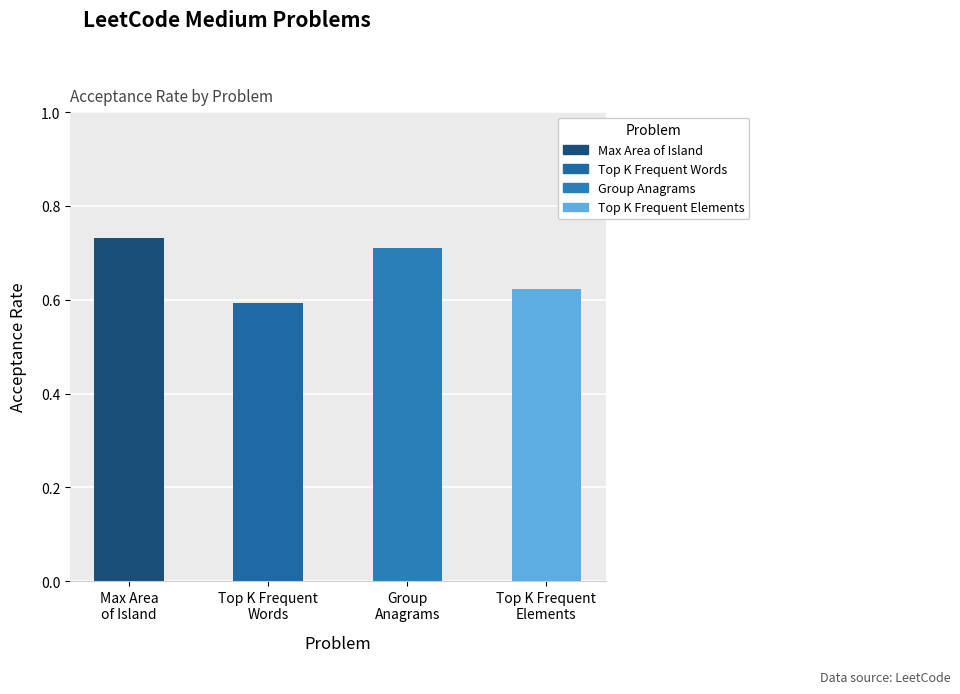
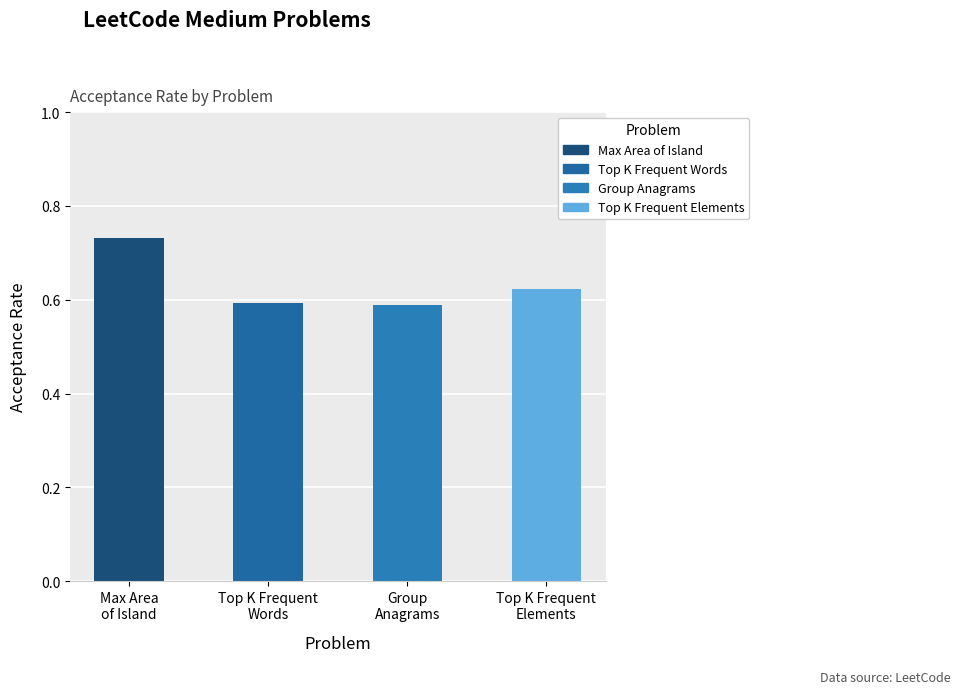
  {
    "Max Area of Island": 0.73,
    "Top K Frequent Words": 0.59,
-   "Group Anagrams": 0.71,
+   "Group Anagrams": 0.59,
    "Top K Frequent Elements": 0.62
  }
